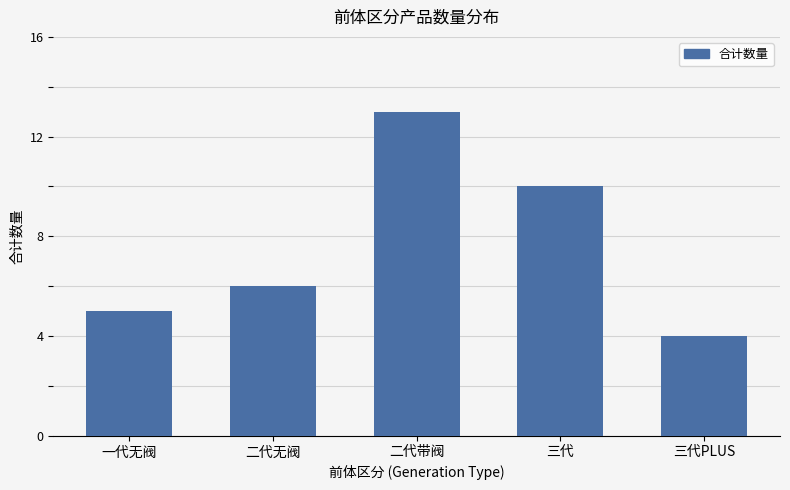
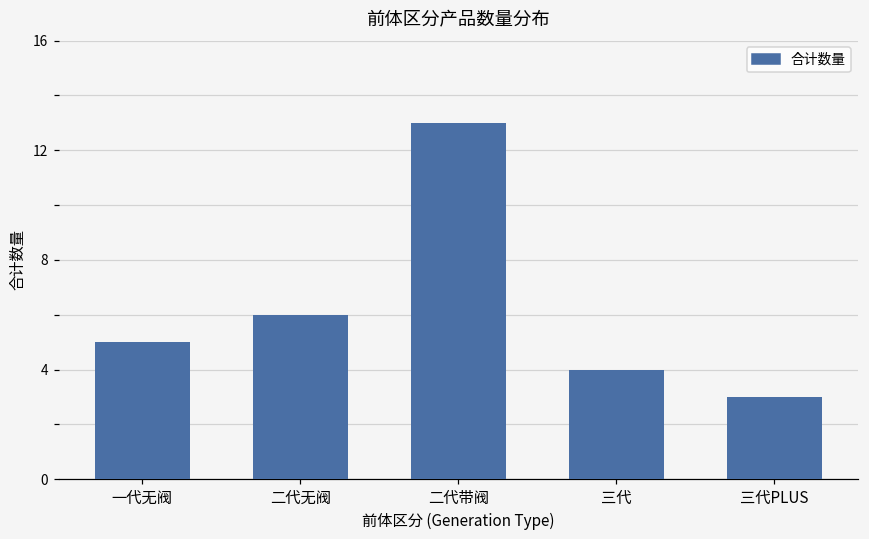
  {
    "一代无阀": 5,
    "二代无阀": 6,
    "二代带阀": 13,
-   "三代": 10,
-   "三代PLUS": 4
+   "三代": 4,
+   "三代PLUS": 3
  }
